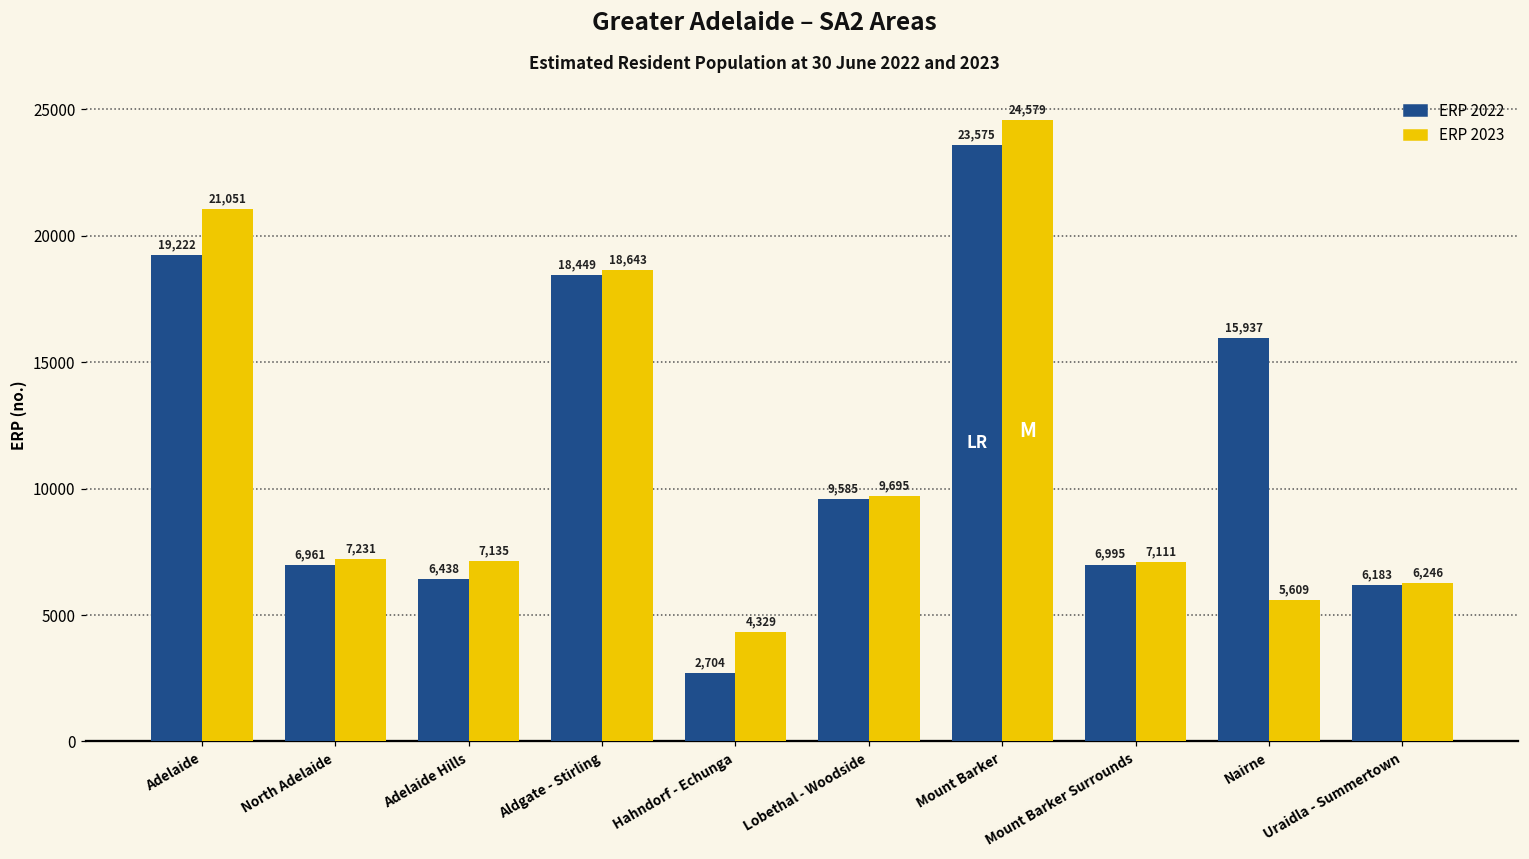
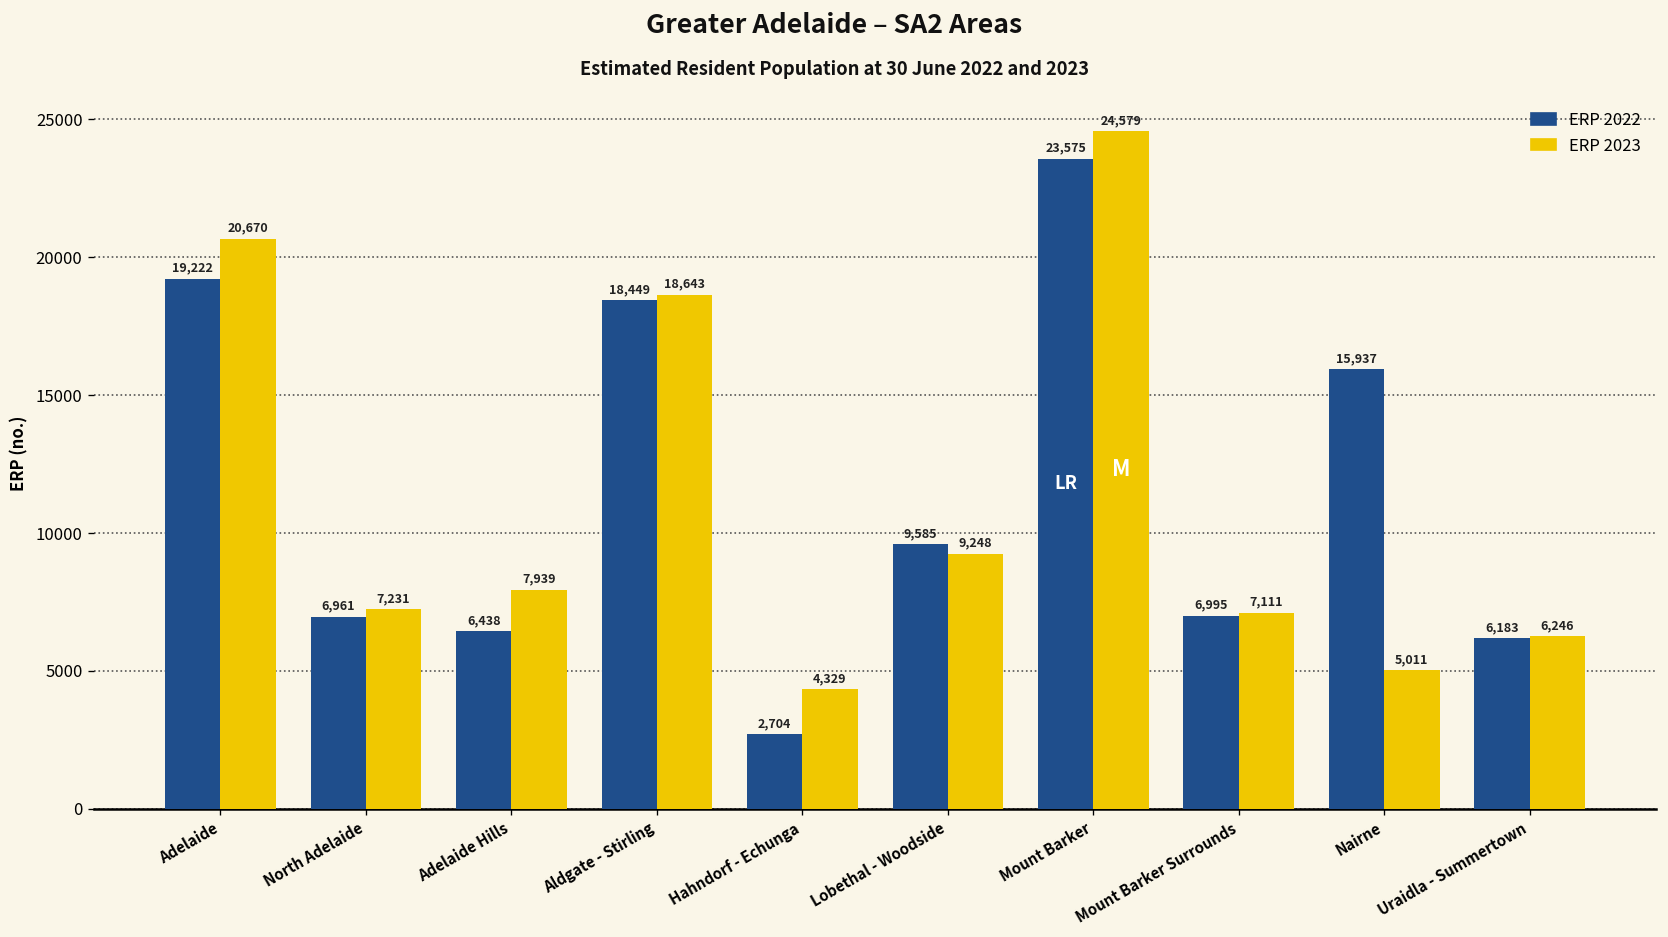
  {
    "ERP 2022": {
      "Adelaide": "19,222",
      "North Adelaide": "6,961",
      "Adelaide Hills": "6,438",
      "Aldgate - Stirling": "18,449",
      "Hahndorf - Echunga": "2,704",
      "Lobethal - Woodside": "9,585",
      "Mount Barker": "23,575",
      "Mount Barker Surrounds": "6,995",
      "Nairne": "15,937",
      "Uraidla - Summertown": "6,183"
    },
    "ERP 2023": {
-     "Adelaide": "21,051",
+     "Adelaide": "20,670",
      "North Adelaide": "7,231",
-     "Adelaide Hills": "7,135",
+     "Adelaide Hills": "7,939",
      "Aldgate - Stirling": "18,643",
      "Hahndorf - Echunga": "4,329",
-     "Lobethal - Woodside": "9,695",
+     "Lobethal - Woodside": "9,248",
      "Mount Barker": "24,579",
      "Mount Barker Surrounds": "7,111",
-     "Nairne": "5,609",
+     "Nairne": "5,011",
      "Uraidla - Summertown": "6,246"
    }
  }
